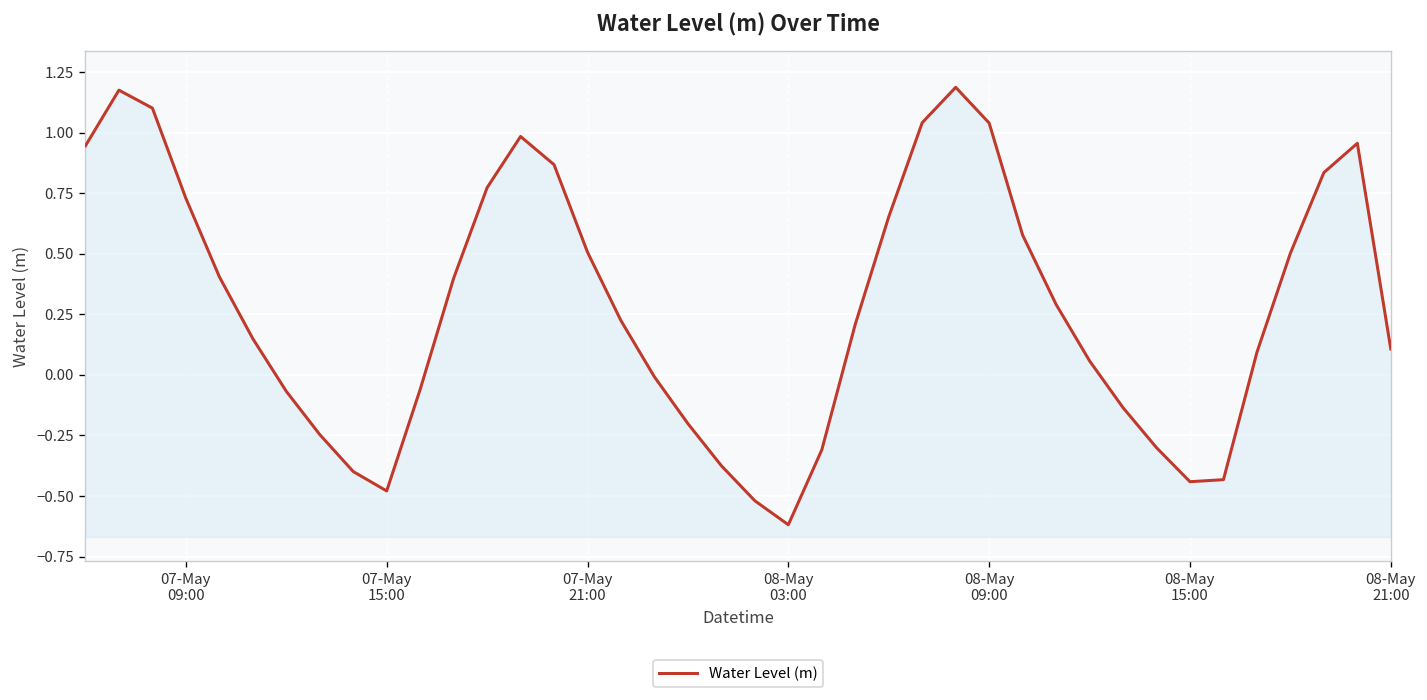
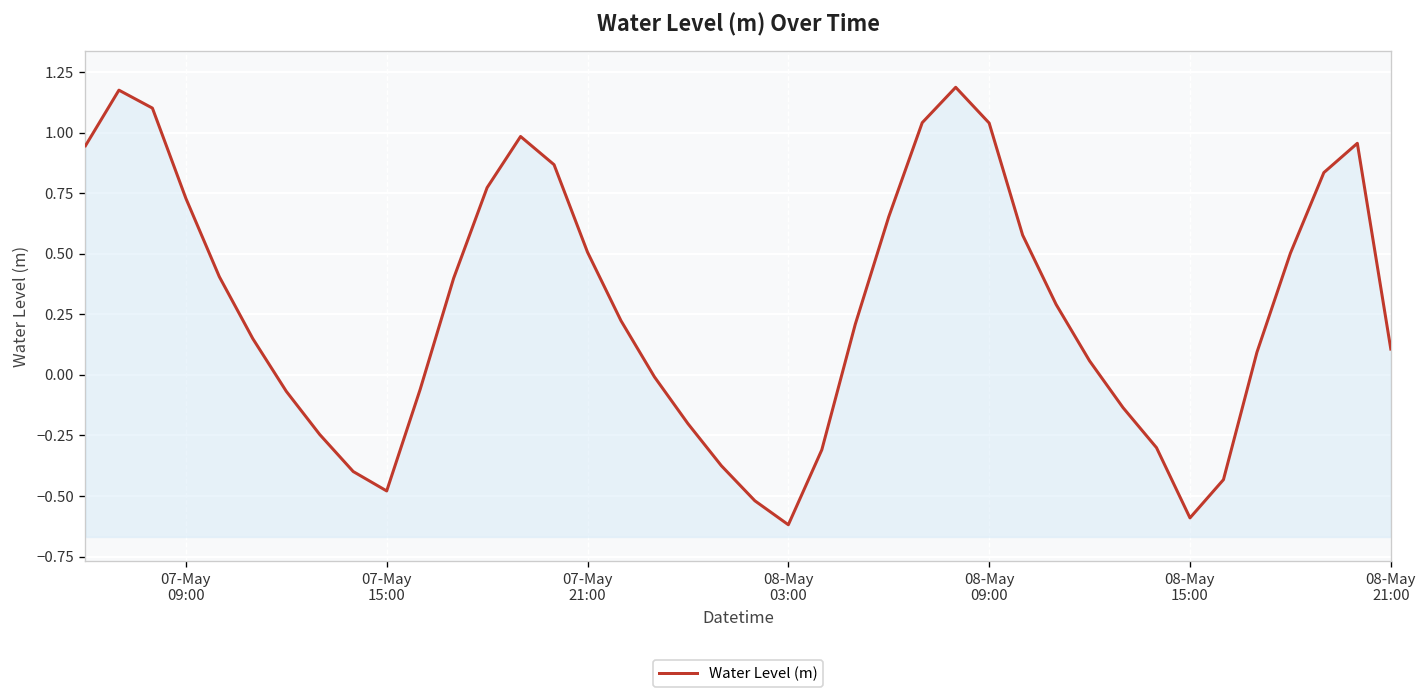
  {
    "07-May 09:00": 0.73,
    "07-May 15:00": -0.48,
    "07-May 21:00": 0.51,
    "08-May 03:00": -0.62,
    "08-May 09:00": 1.04,
-   "08-May 15:00": -0.44,
+   "08-May 15:00": -0.59,
    "08-May 21:00": 0.11
  }
